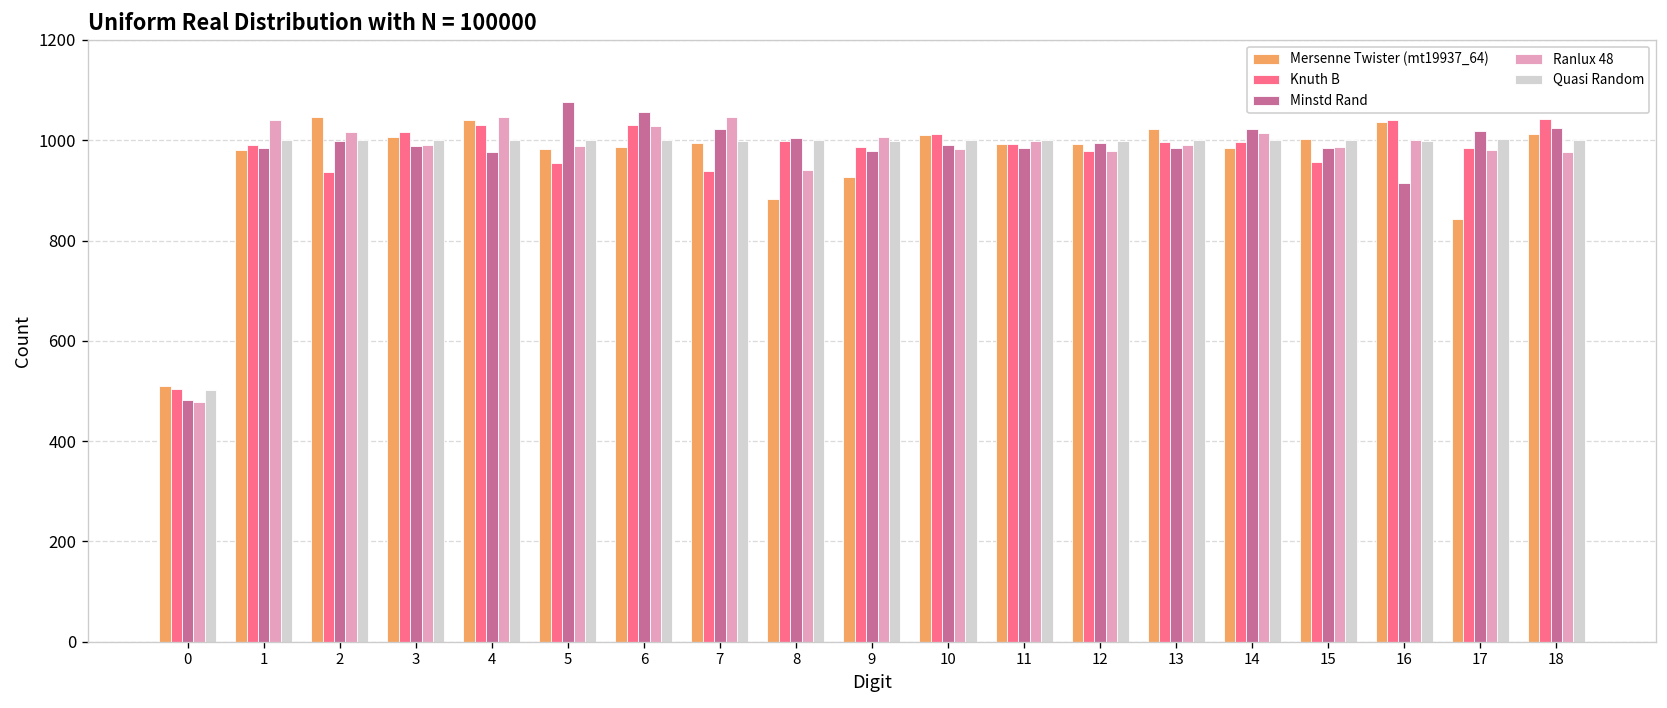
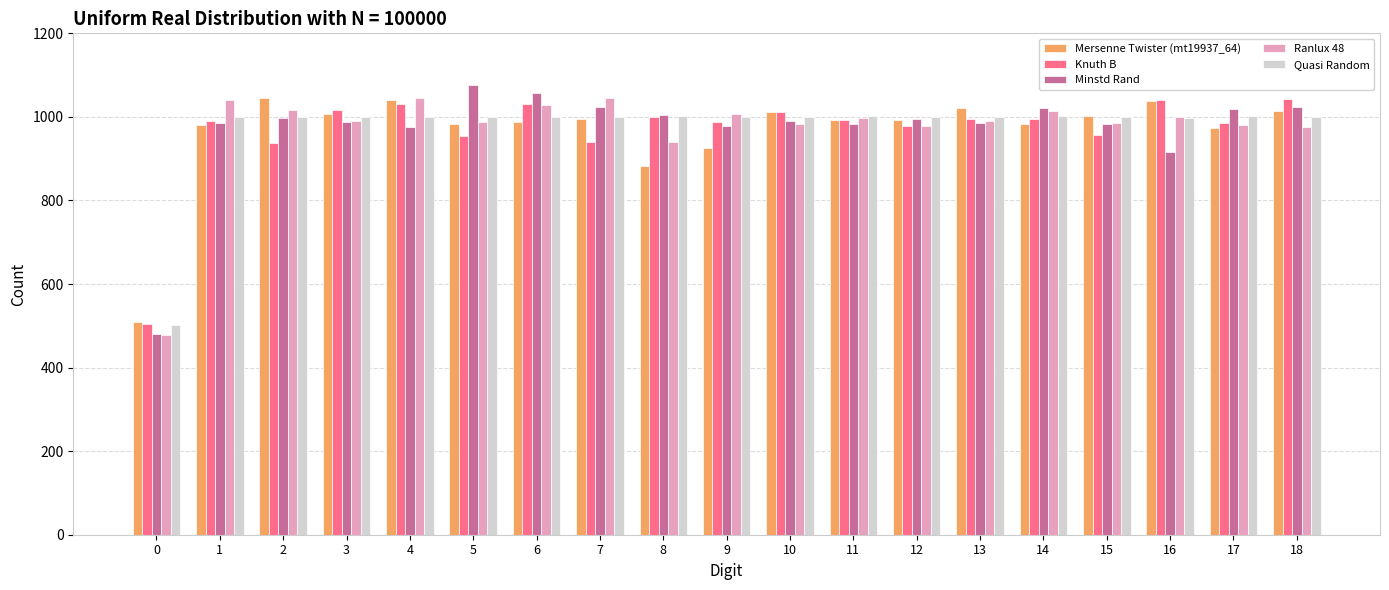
  {
    "Mersenne Twister (mt19937_64)": {
      "0": 510,
      "1": 980,
      "2": 1050,
      "3": 1010,
      "4": 1040,
      "5": 980,
      "6": 990,
      "7": 1000,
      "8": 880,
      "9": 930,
      "10": 1010,
      "11": 990,
      "12": 990,
      "13": 1020,
      "14": 980,
      "15": 1000,
      "16": 1040,
-     "17": 840,
+     "17": 970,
      "18": 1010
    }
  }
